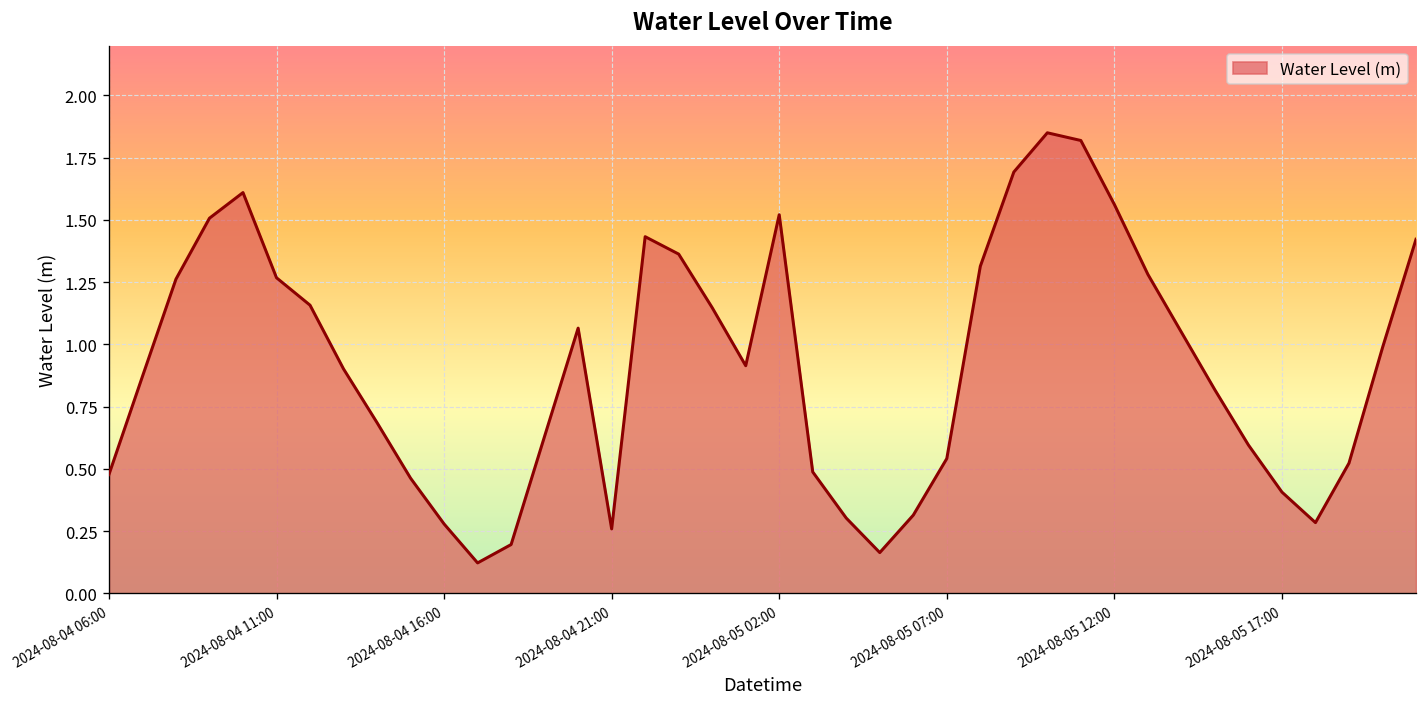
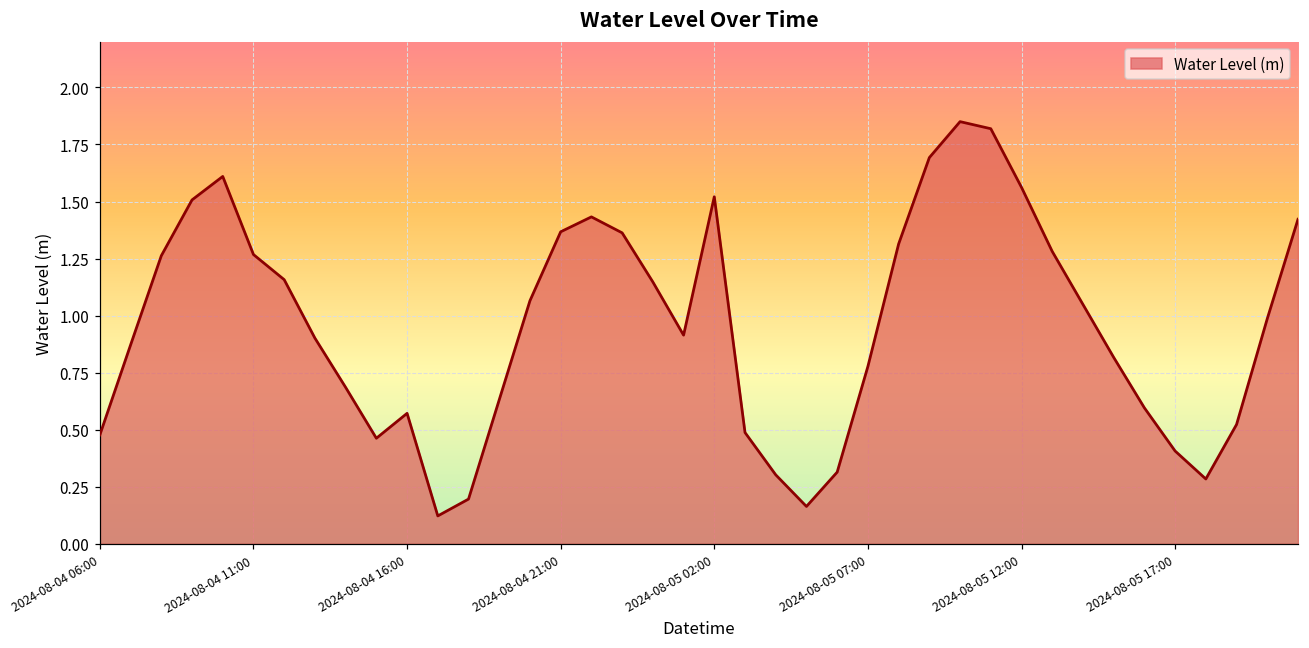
  {
    "2024-08-04 06:00": 0.48,
    "2024-08-04 11:00": 1.27,
-   "2024-08-04 16:00": 0.28,
-   "2024-08-04 21:00": 0.26,
+   "2024-08-04 16:00": 0.57,
+   "2024-08-04 21:00": 1.37,
    "2024-08-05 02:00": 1.52,
-   "2024-08-05 07:00": 0.54,
+   "2024-08-05 07:00": 0.78,
    "2024-08-05 12:00": 1.56,
    "2024-08-05 17:00": 0.41
  }
